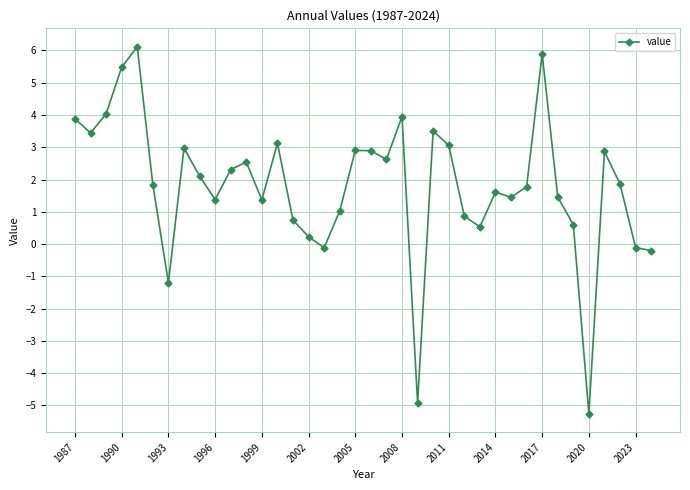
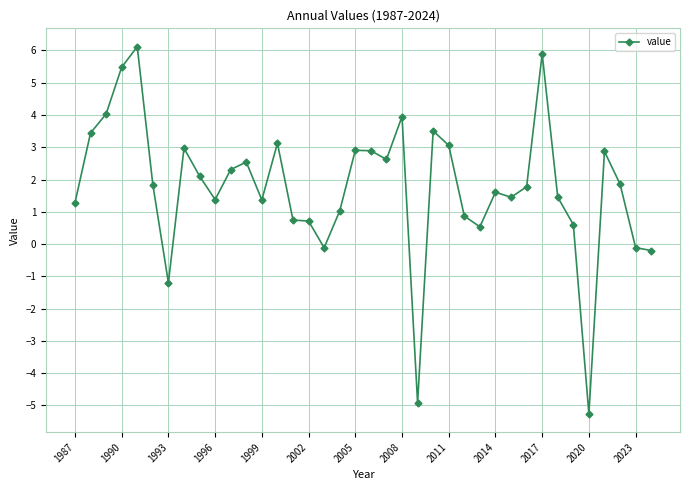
  {
-   "1987": 3.9,
+   "1987": 1.3,
    "1990": 5.5,
    "1993": -1.2,
    "1996": 1.4,
    "1999": 1.4,
-   "2002": 0.2,
+   "2002": 0.7,
    "2005": 2.9,
    "2008": 4.0,
    "2011": 3.1,
    "2014": 1.6,
    "2017": 5.9,
    "2020": -5.3,
    "2023": -0.1
  }
